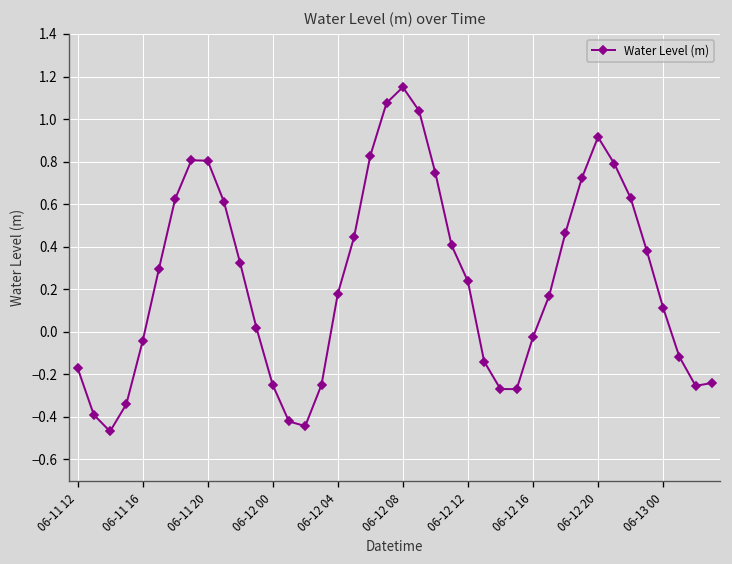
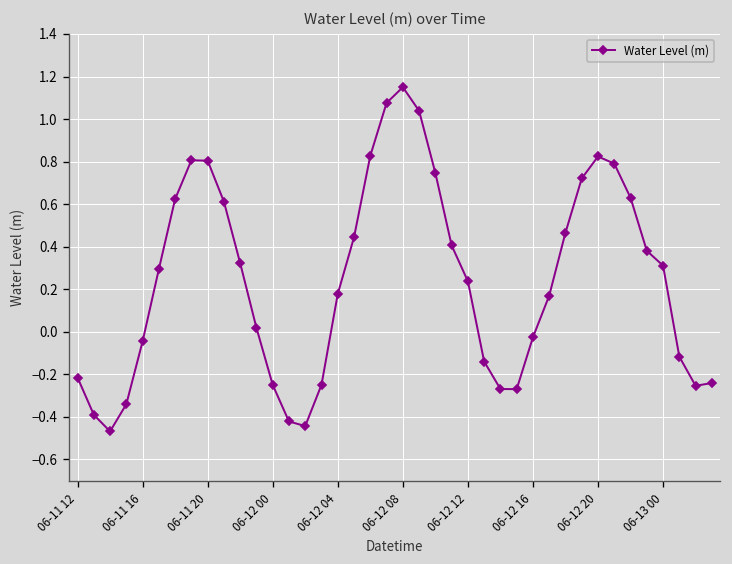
  {
-   "06-11 12": -0.17,
+   "06-11 12": -0.22,
    "06-11 16": -0.05,
    "06-11 20": 0.80,
    "06-12 00": -0.25,
    "06-12 04": 0.18,
    "06-12 08": 1.15,
    "06-12 12": 0.24,
    "06-12 16": -0.03,
-   "06-12 20": 0.92,
-   "06-13 00": 0.11
+   "06-12 20": 0.82,
+   "06-13 00": 0.31
  }
